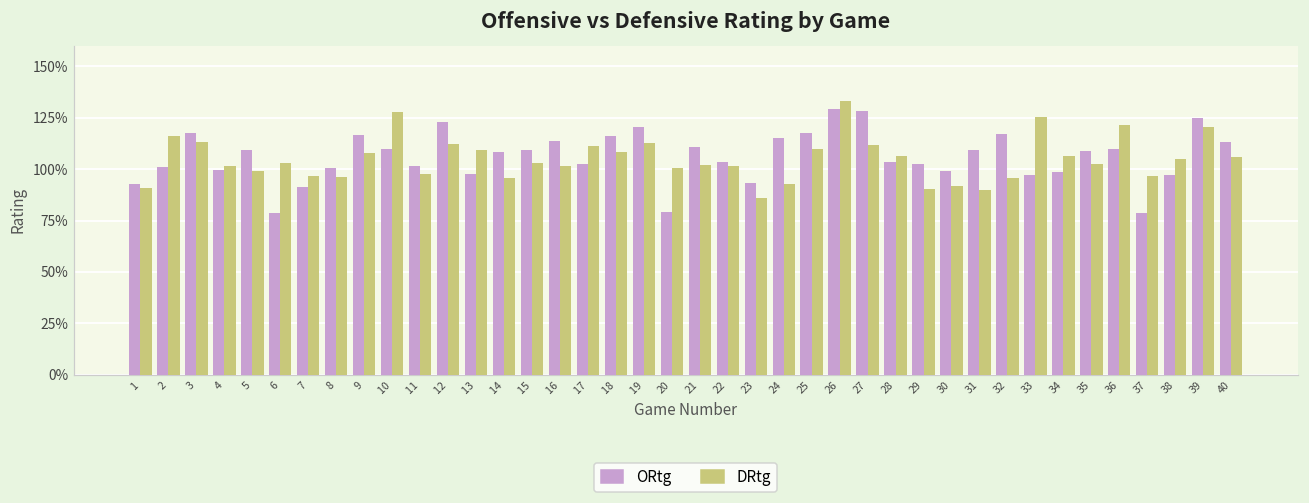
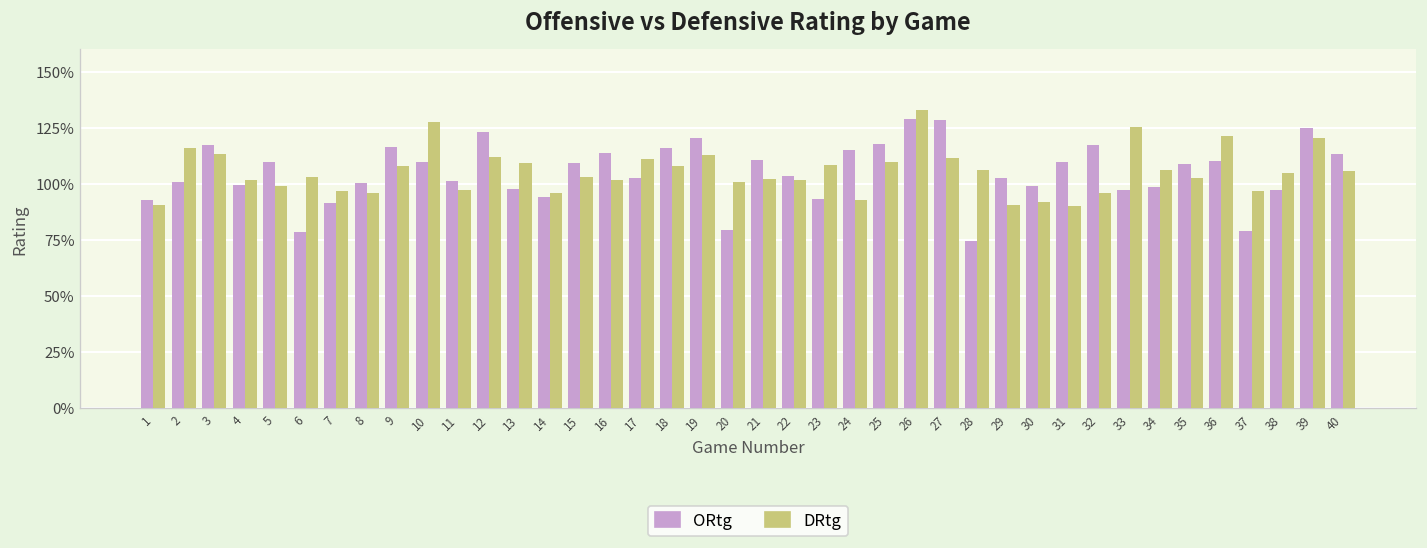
  {
    "ORtg": {
      "1": "93%",
      "2": "101%",
      "3": "117%",
      "4": "99%",
      "5": "110%",
      "6": "79%",
      "7": "91%",
      "8": "100%",
      "9": "117%",
      "10": "110%",
      "11": "101%",
      "12": "123%",
      "13": "98%",
-     "14": "108%",
+     "14": "94%",
      "15": "109%",
      "16": "114%",
      "17": "102%",
      "18": "116%",
      "19": "120%",
      "20": "79%",
      "21": "111%",
      "22": "104%",
      "23": "93%",
      "24": "115%",
      "25": "118%",
      "26": "129%",
      "27": "128%",
-     "28": "104%",
+     "28": "75%",
      "29": "102%",
      "30": "99%",
      "31": "110%",
      "32": "117%",
      "33": "97%",
      "34": "98%",
      "35": "109%",
      "36": "110%",
      "37": "79%",
      "38": "97%",
      "39": "125%",
      "40": "113%"
    },
    "DRtg": {
      "1": "91%",
      "2": "116%",
      "3": "113%",
      "4": "102%",
      "5": "99%",
      "6": "103%",
      "7": "97%",
      "8": "96%",
      "9": "108%",
      "10": "128%",
      "11": "97%",
      "12": "112%",
      "13": "109%",
      "14": "96%",
      "15": "103%",
      "16": "102%",
      "17": "111%",
      "18": "108%",
      "19": "113%",
      "20": "101%",
      "21": "102%",
      "22": "102%",
-     "23": "86%",
+     "23": "109%",
      "24": "93%",
      "25": "110%",
      "26": "133%",
      "27": "112%",
      "28": "106%",
      "29": "90%",
      "30": "92%",
      "31": "90%",
      "32": "96%",
      "33": "125%",
      "34": "106%",
      "35": "103%",
      "36": "122%",
      "37": "97%",
      "38": "105%",
      "39": "121%",
      "40": "106%"
    }
  }
